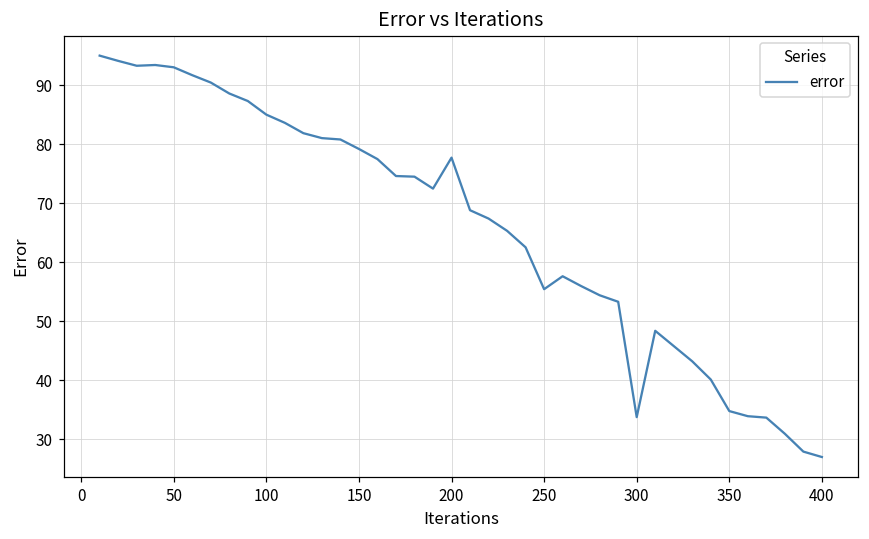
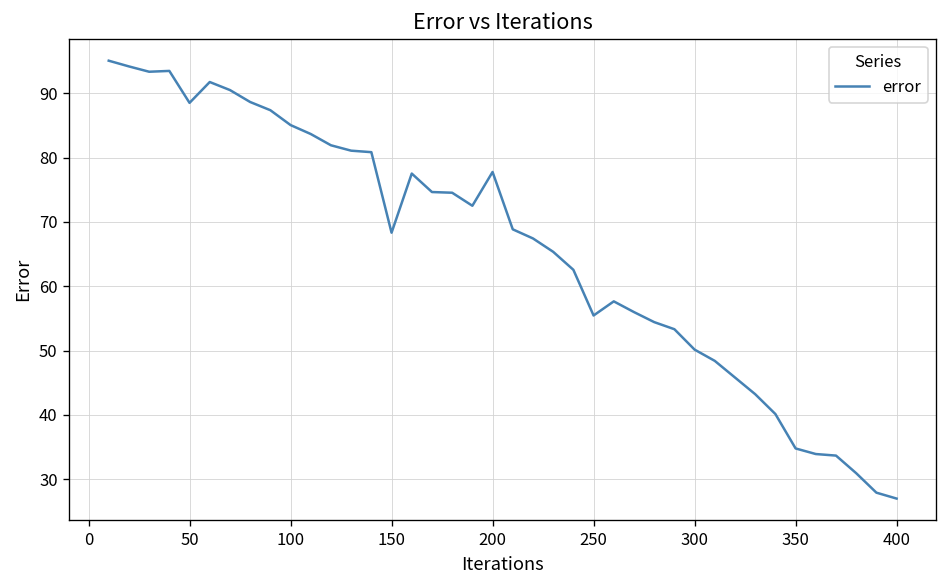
  {
-   "50": 93,
+   "50": 88,
    "100": 85,
-   "150": 79,
+   "150": 68,
    "200": 78,
    "250": 55,
-   "300": 34,
+   "300": 50,
    "350": 35,
    "400": 27
  }
